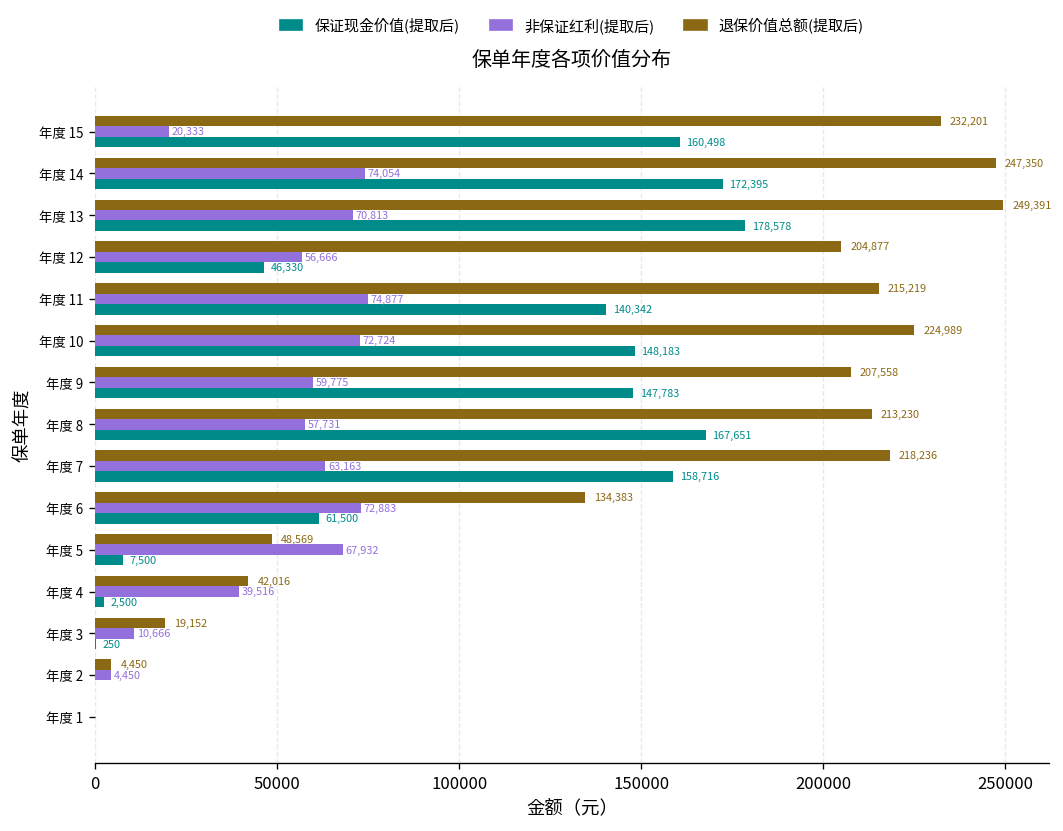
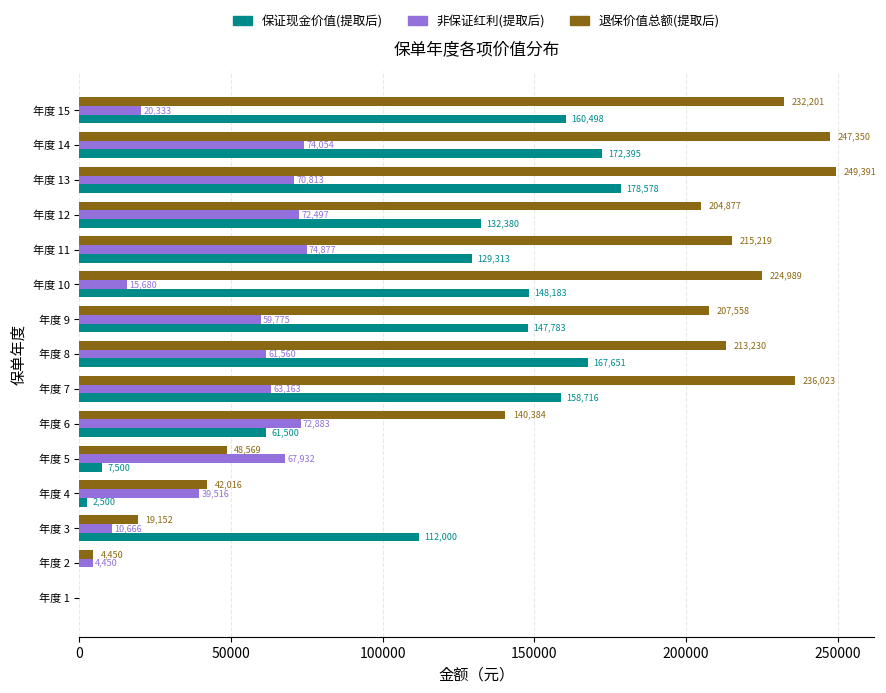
  {
    "保证现金价值(提取后)": {
      "年度 15": "160,498",
      "年度 14": "172,395",
      "年度 13": "178,578",
-     "年度 12": "46,330",
-     "年度 11": "140,342",
+     "年度 12": "132,380",
+     "年度 11": "129,313",
      "年度 10": "148,183",
      "年度 9": "147,783",
      "年度 8": "167,651",
      "年度 7": "158,716",
      "年度 6": "61,500",
      "年度 5": "7,500",
      "年度 4": "2,500",
-     "年度 3": "250"
+     "年度 3": "112,000"
    },
    "非保证红利(提取后)": {
      "年度 15": "20,333",
      "年度 14": "74,054",
      "年度 13": "70,813",
-     "年度 12": "56,666",
+     "年度 12": "72,497",
      "年度 11": "74,877",
-     "年度 10": "72,724",
+     "年度 10": "15,680",
      "年度 9": "59,775",
-     "年度 8": "57,731",
+     "年度 8": "61,560",
      "年度 7": "63,163",
      "年度 6": "72,883",
      "年度 5": "67,932",
      "年度 4": "39,516",
      "年度 3": "10,666",
      "年度 2": "4,450"
    },
    "退保价值总额(提取后)": {
      "年度 15": "232,201",
      "年度 14": "247,350",
      "年度 13": "249,391",
      "年度 12": "204,877",
      "年度 11": "215,219",
      "年度 10": "224,989",
      "年度 9": "207,558",
      "年度 8": "213,230",
-     "年度 7": "218,236",
-     "年度 6": "134,383",
+     "年度 7": "236,023",
+     "年度 6": "140,384",
      "年度 5": "48,569",
      "年度 4": "42,016",
      "年度 3": "19,152",
      "年度 2": "4,450"
    }
  }
